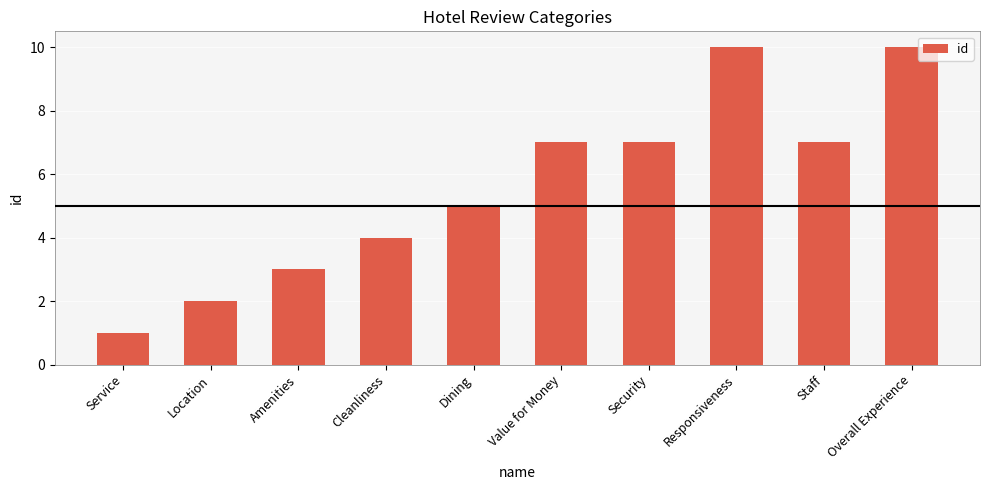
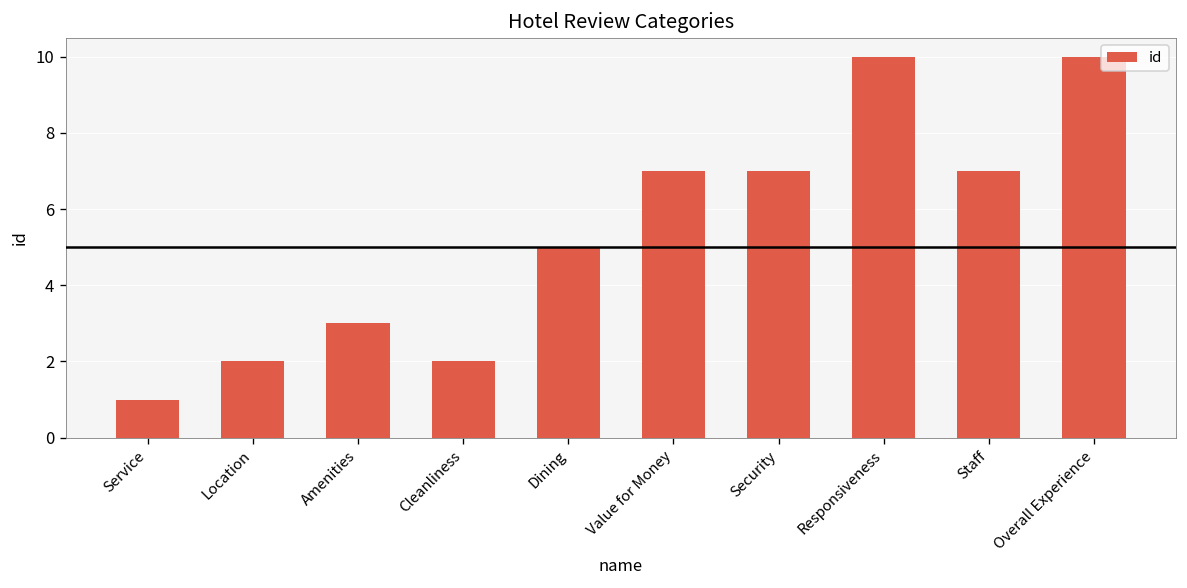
  {
    "Service": 1,
    "Location": 2,
    "Amenities": 3,
-   "Cleanliness": 4,
+   "Cleanliness": 2,
    "Dining": 5,
    "Value for Money": 7,
    "Security": 7,
    "Responsiveness": 10,
    "Staff": 7,
    "Overall Experience": 10
  }
